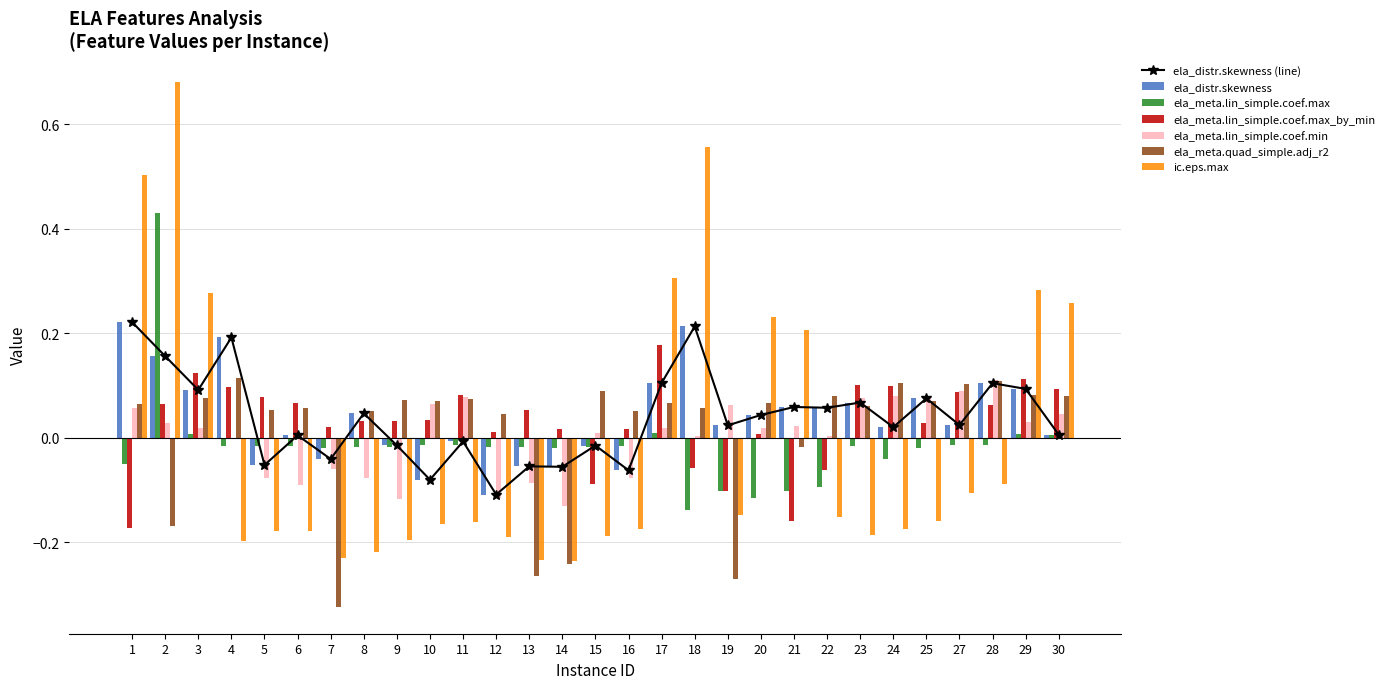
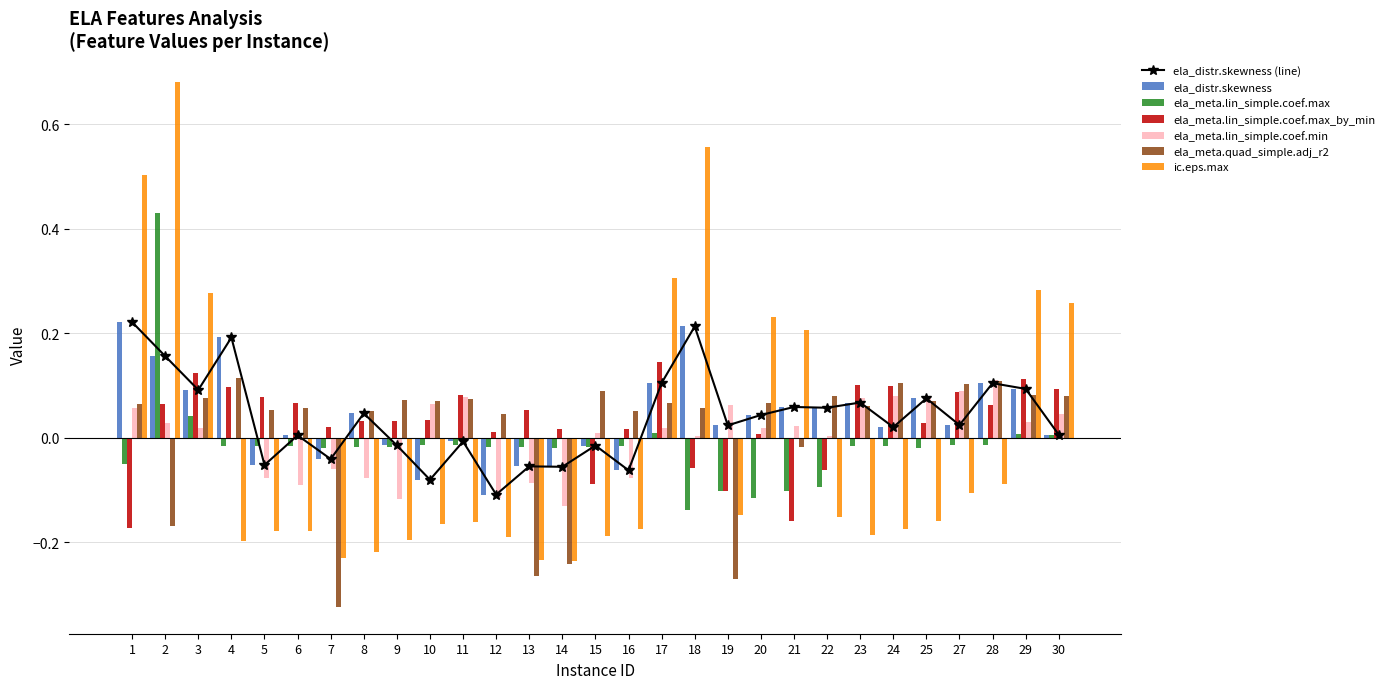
  {
    "ela_distr.skewness": {
      "1": 0.22,
      "2": 0.16,
      "3": 0.09,
      "4": 0.19,
      "5": -0.05,
      "6": 0.00,
      "7": -0.04,
      "8": 0.05,
      "9": -0.01,
      "10": -0.08,
      "11": -0.01,
      "12": -0.11,
      "13": -0.05,
      "14": -0.06,
      "15": -0.01,
      "16": -0.06,
      "17": 0.10,
      "18": 0.21,
      "19": 0.02,
      "20": 0.04,
      "21": 0.06,
      "22": 0.06,
      "23": 0.07,
      "24": 0.02,
      "25": 0.08,
      "27": 0.02,
      "28": 0.10,
      "29": 0.09,
      "30": 0.01
    },
    "ela_distr.skewness (line)": {
      "1": 0.22,
      "2": 0.16,
      "3": 0.09,
      "4": 0.19,
      "5": -0.05,
      "6": 0.00,
      "7": -0.04,
      "8": 0.05,
      "9": -0.01,
      "10": -0.08,
      "11": -0.01,
      "12": -0.11,
      "13": -0.05,
      "14": -0.06,
      "15": -0.01,
      "16": -0.06,
      "17": 0.10,
      "18": 0.21,
      "19": 0.02,
      "20": 0.04,
      "21": 0.06,
      "22": 0.06,
      "23": 0.07,
      "24": 0.02,
      "25": 0.08,
      "27": 0.02,
      "28": 0.10,
      "29": 0.09,
      "30": 0.01
    },
    "ela_meta.lin_simple.coef.max": {
      "1": -0.05,
      "2": 0.43,
-     "3": 0.01,
+     "3": 0.04,
      "4": -0.02,
      "5": -0.02,
      "6": -0.02,
      "7": -0.02,
      "8": -0.02,
      "9": -0.02,
      "10": -0.01,
      "11": -0.01,
      "12": -0.02,
      "13": -0.02,
      "14": -0.02,
      "15": -0.02,
      "16": -0.02,
      "17": 0.01,
      "18": -0.14,
      "19": -0.10,
      "20": -0.11,
      "21": -0.10,
      "22": -0.09,
      "23": -0.02,
-     "24": -0.04,
+     "24": -0.02,
      "25": -0.02,
      "27": -0.01,
      "28": -0.01,
      "29": 0.01,
      "30": 0.00
    },
    "ela_meta.lin_simple.coef.max_by_min": {
      "1": -0.17,
      "2": 0.06,
      "3": 0.12,
      "4": 0.10,
      "5": 0.08,
      "6": 0.07,
      "7": 0.02,
      "8": 0.03,
      "9": 0.03,
      "10": 0.03,
      "11": 0.08,
      "12": 0.01,
      "13": 0.05,
      "14": 0.02,
      "15": -0.09,
      "16": 0.02,
-     "17": 0.18,
+     "17": 0.14,
      "18": -0.06,
      "19": -0.10,
      "20": 0.01,
      "21": -0.16,
      "22": -0.06,
      "23": 0.10,
      "24": 0.10,
      "25": 0.03,
      "27": 0.09,
      "28": 0.06,
      "29": 0.11,
      "30": 0.09
    },
    "ela_meta.lin_simple.coef.min": {
      "1": 0.06,
      "2": 0.03,
      "3": 0.02,
      "5": -0.08,
      "6": -0.09,
      "7": -0.06,
      "8": -0.08,
      "9": -0.12,
      "10": 0.07,
      "11": 0.08,
      "12": -0.12,
      "13": -0.09,
      "14": -0.13,
      "15": 0.01,
      "16": -0.08,
      "17": 0.02,
      "19": 0.06,
      "20": 0.02,
      "21": 0.02,
      "23": 0.08,
      "24": 0.08,
      "25": 0.08,
      "27": 0.09,
      "28": 0.11,
      "29": 0.03,
      "30": 0.05
    },
    "ela_meta.quad_simple.adj_r2": {
      "1": 0.07,
      "2": -0.17,
      "3": 0.08,
      "4": 0.12,
      "5": 0.05,
      "6": 0.06,
      "7": -0.32,
      "8": 0.05,
      "9": 0.07,
      "10": 0.07,
      "11": 0.07,
      "12": 0.05,
      "13": -0.26,
      "14": -0.24,
      "15": 0.09,
      "16": 0.05,
      "17": 0.07,
      "18": 0.06,
      "19": -0.27,
      "20": 0.07,
      "21": -0.02,
      "22": 0.08,
      "23": 0.06,
      "24": 0.11,
      "25": 0.07,
      "27": 0.10,
      "28": 0.11,
      "29": 0.08,
      "30": 0.08
    },
    "ic.eps.max": {
      "1": 0.50,
      "2": 0.68,
      "3": 0.28,
      "4": -0.20,
      "5": -0.18,
      "6": -0.18,
      "7": -0.23,
      "8": -0.22,
      "9": -0.20,
      "10": -0.16,
      "11": -0.16,
      "12": -0.19,
      "13": -0.23,
      "14": -0.24,
      "15": -0.19,
      "16": -0.17,
      "17": 0.31,
      "18": 0.56,
      "19": -0.15,
      "20": 0.23,
      "21": 0.21,
      "22": -0.15,
      "23": -0.19,
      "24": -0.17,
      "25": -0.16,
      "27": -0.11,
      "28": -0.09,
      "29": 0.28,
      "30": 0.26
    }
  }
